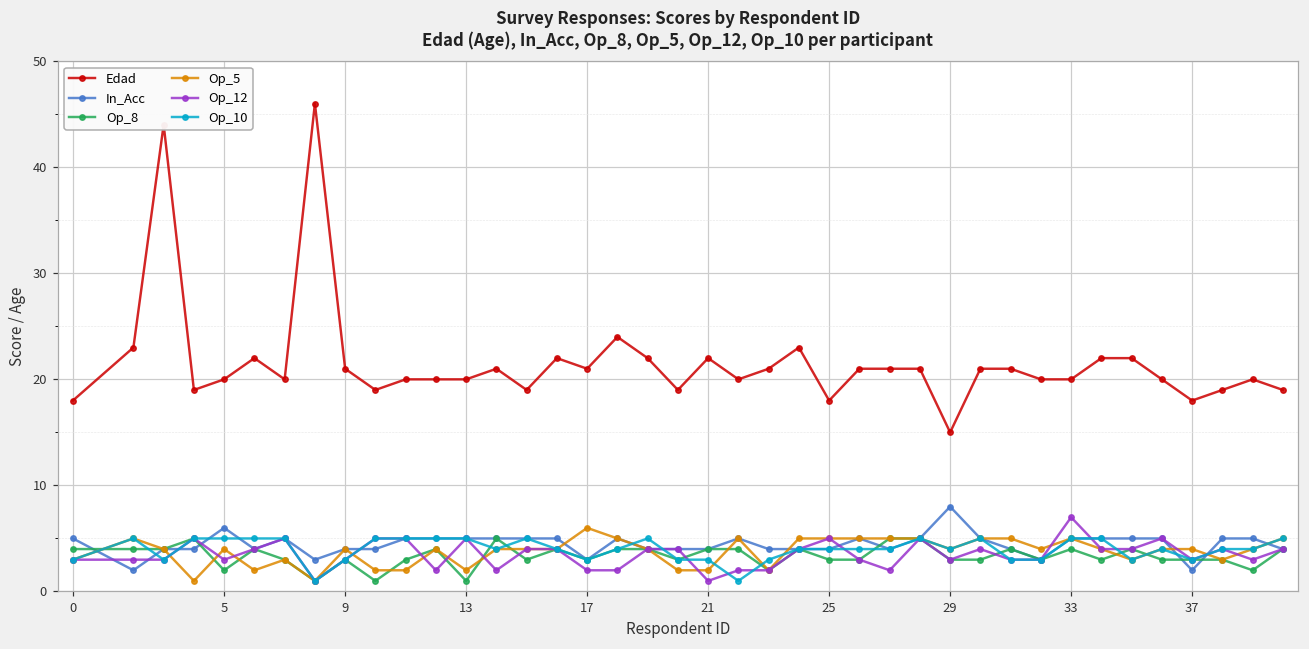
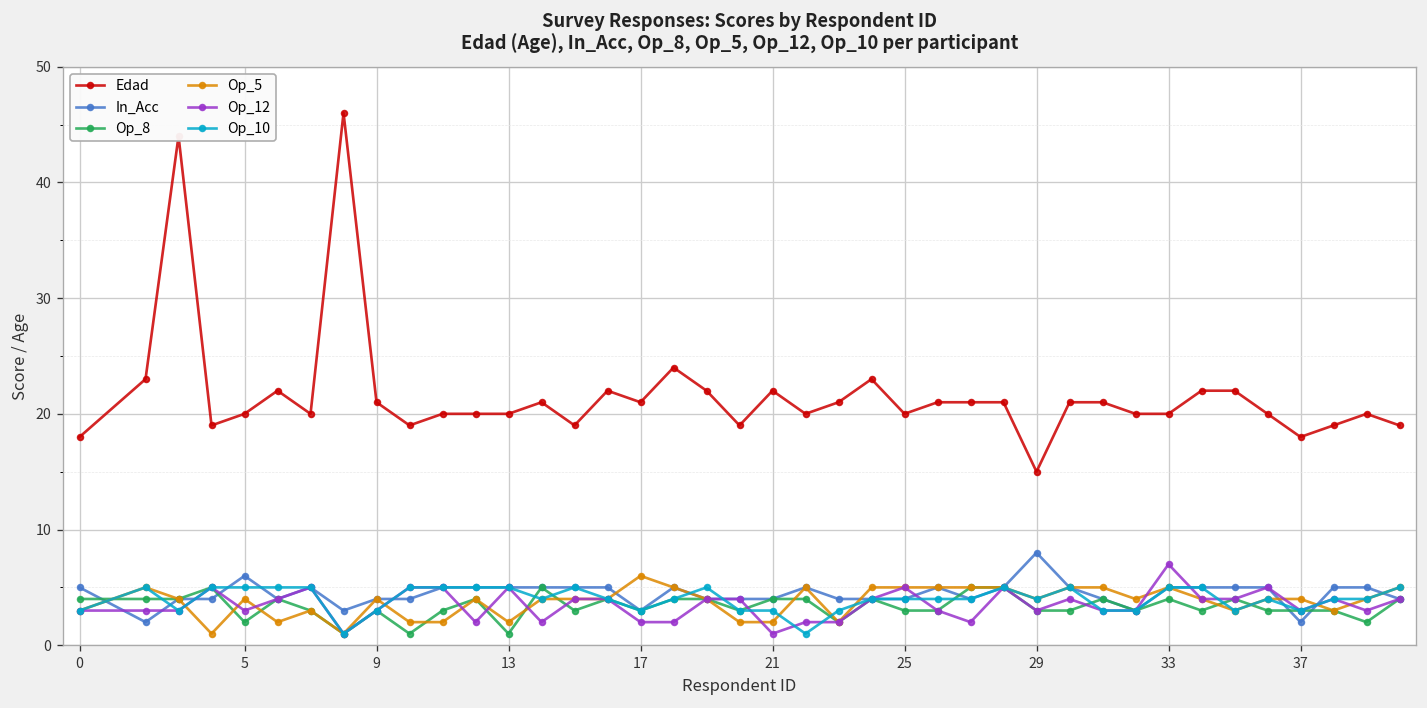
  {
    "Edad": {
      "0": 18,
      "5": 20,
      "9": 21,
      "13": 20,
      "17": 21,
      "21": 22,
-     "25": 18,
+     "25": 20,
      "29": 15,
      "33": 20,
      "37": 18
    },
    "In_Acc": {
      "0": 5,
      "5": 6,
      "29": 8,
      "37": 2
    },
    "Op_8": {
      "0": 4,
      "5": 2,
      "13": 1,
      "25": 3,
      "33": 4
    },
    "Op_5": {
      "5": 4,
      "13": 2,
      "17": 6,
      "21": 2,
      "37": 4
    },
    "Op_12": {
      "5": 3,
      "17": 2,
      "21": 1,
      "33": 7
    },
    "Op_10": {
      "5": 5,
      "21": 3
    }
  }
